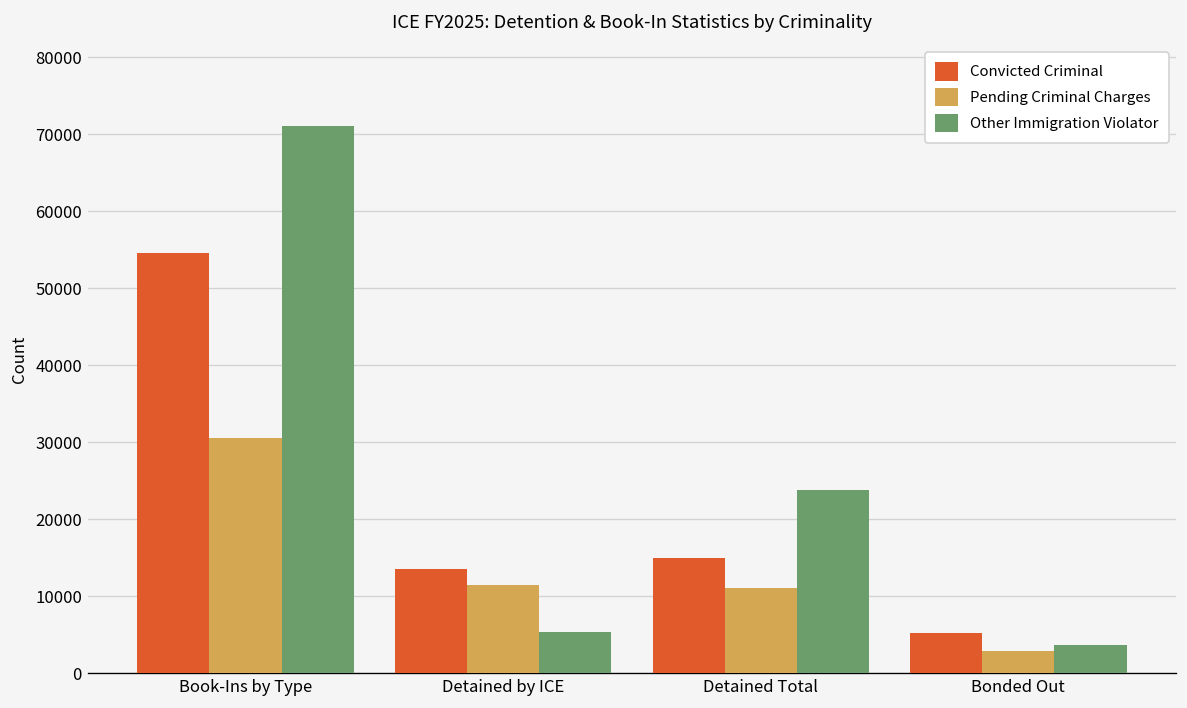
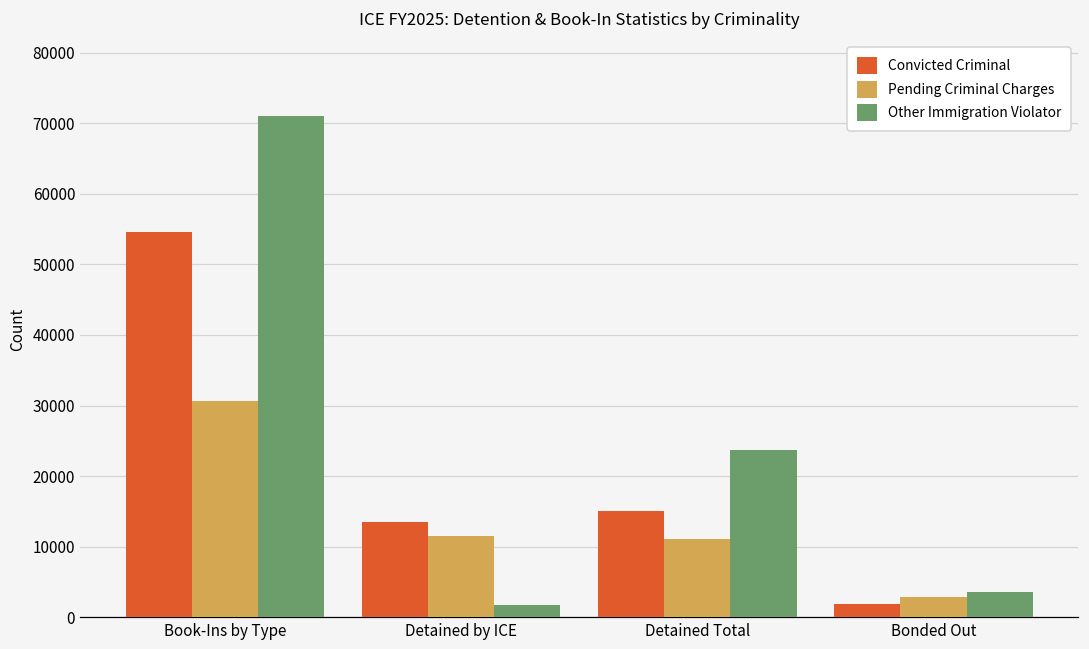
  {
    "Convicted Criminal": {
      "Book-Ins by Type": 55000,
      "Detained by ICE": 13000,
      "Detained Total": 15000,
-     "Bonded Out": 5000
+     "Bonded Out": 2000
    },
    "Pending Criminal Charges": {
      "Book-Ins by Type": 31000,
      "Detained by ICE": 12000,
      "Detained Total": 11000,
      "Bonded Out": 3000
    },
    "Other Immigration Violator": {
      "Book-Ins by Type": 71000,
-     "Detained by ICE": 5000,
+     "Detained by ICE": 2000,
      "Detained Total": 24000,
      "Bonded Out": 4000
    }
  }
